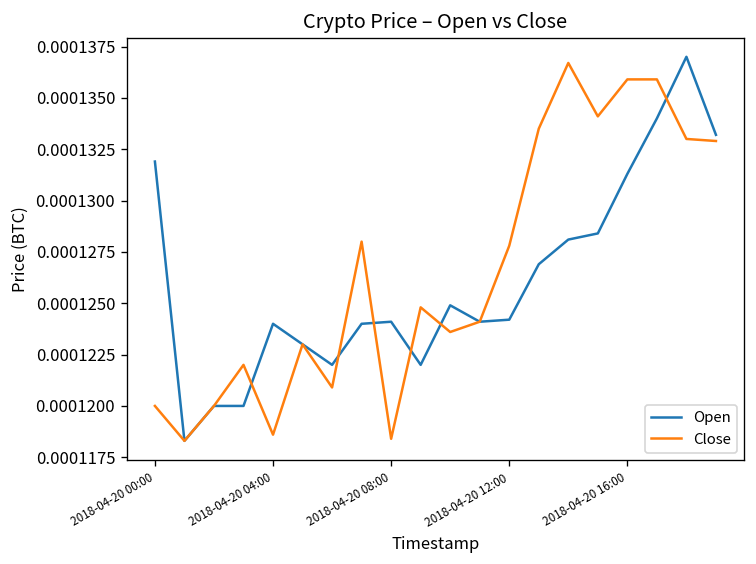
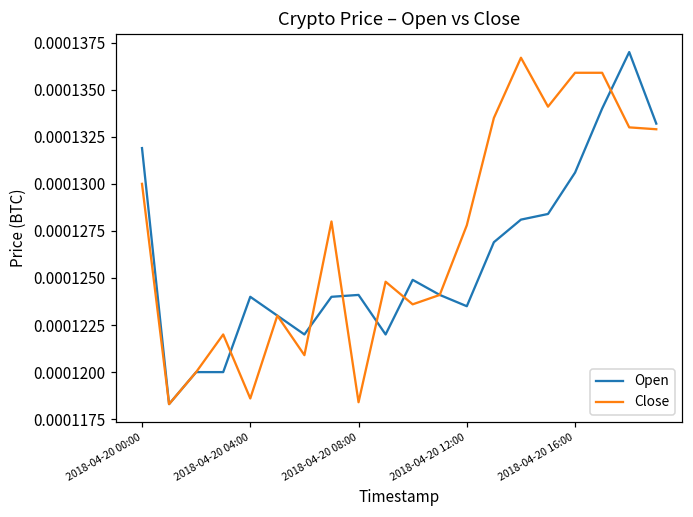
  {
    "Open": {
      "2018-04-20 00:00": 0.0001319,
      "2018-04-20 04:00": 0.0001240,
      "2018-04-20 08:00": 0.0001241,
-     "2018-04-20 12:00": 0.0001242,
-     "2018-04-20 16:00": 0.0001313
+     "2018-04-20 12:00": 0.0001235,
+     "2018-04-20 16:00": 0.0001306
    },
    "Close": {
-     "2018-04-20 00:00": 0.00012,
+     "2018-04-20 00:00": 0.00013,
      "2018-04-20 04:00": 0.0001186,
      "2018-04-20 08:00": 0.0001184,
      "2018-04-20 12:00": 0.0001278,
      "2018-04-20 16:00": 0.0001359
    }
  }
